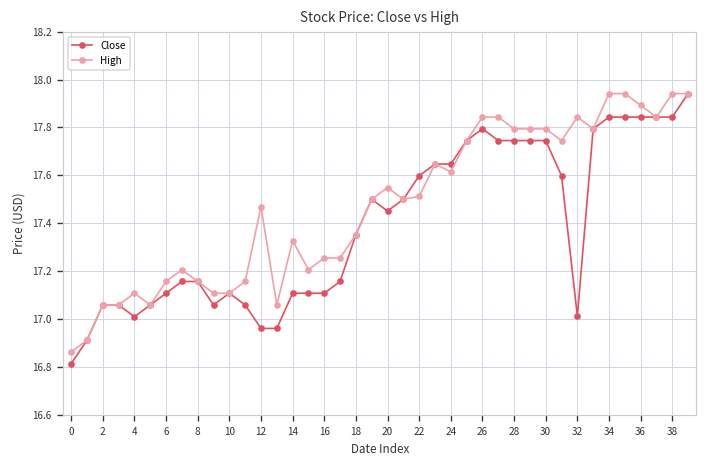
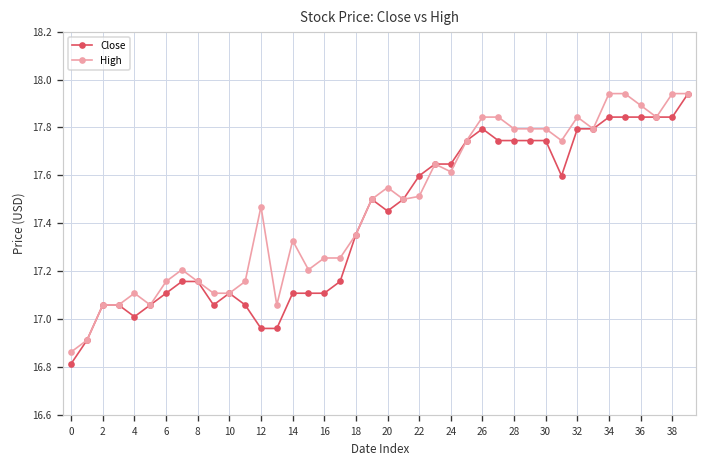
  {
    "Close": {
      "0": 16.81,
      "4": 17.01,
      "6": 17.11,
      "12": 16.96,
      "14": 17.11,
      "16": 17.11,
      "20": 17.45,
      "22": 17.60,
      "24": 17.65,
      "26": 17.79,
      "28": 17.75,
      "30": 17.75,
-     "32": 17.01,
+     "32": 17.79,
      "34": 17.84,
      "36": 17.84,
      "38": 17.84
    },
    "High": {
      "0": 16.86,
      "4": 17.11,
      "6": 17.16,
      "12": 17.47,
      "14": 17.33,
      "16": 17.25,
      "20": 17.55,
      "22": 17.51,
      "24": 17.61,
      "26": 17.84,
      "28": 17.79,
      "30": 17.79,
      "32": 17.84,
      "34": 17.94,
      "36": 17.89,
      "38": 17.94
    }
  }
